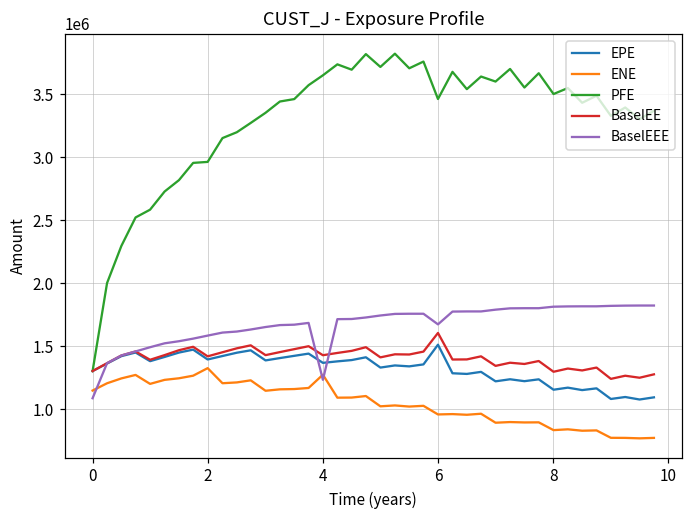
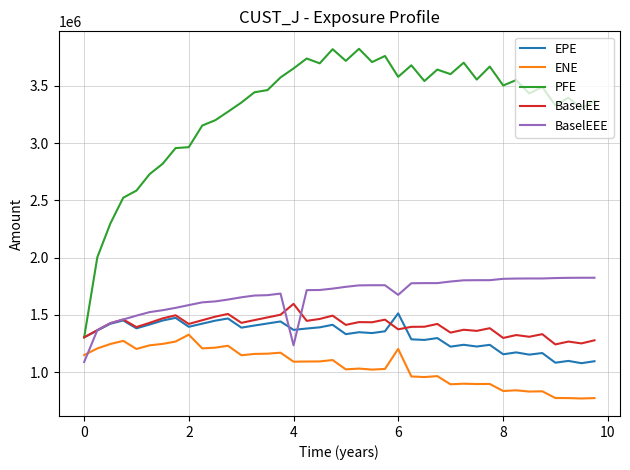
  {
    "EPE": {
      "2": 1400000,
      "4": 1370000,
      "6": 1510000
    },
    "ENE": {
      "0": 1150000,
      "2": 1330000,
-     "4": 1270000,
-     "6": 960000
+     "4": 1090000,
+     "6": 1200000
    },
    "PFE": {
      "2": 2960000,
      "4": 3650000,
-     "6": 3460000
+     "6": 3580000
    },
    "BaselEE": {
      "2": 1420000,
-     "4": 1430000,
-     "6": 1610000
+     "4": 1600000,
+     "6": 1370000
    },
    "BaselEEE": {
      "0": 1090000,
      "2": 1580000,
      "4": 1230000,
      "6": 1670000
    }
  }
